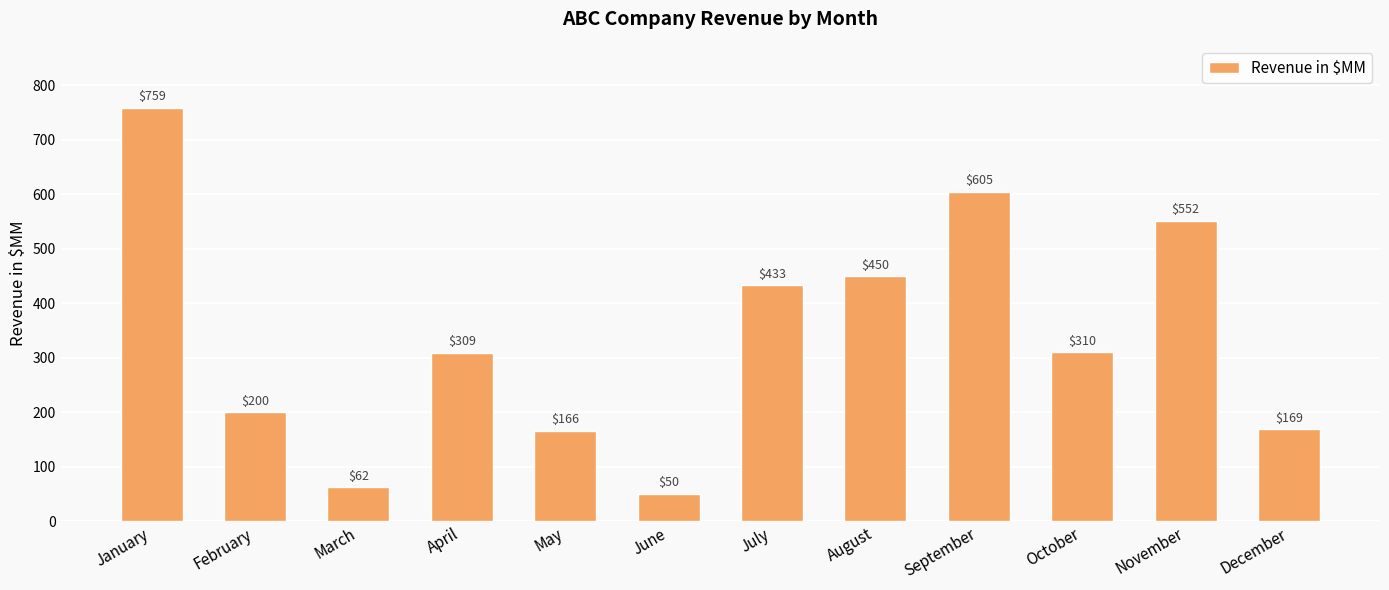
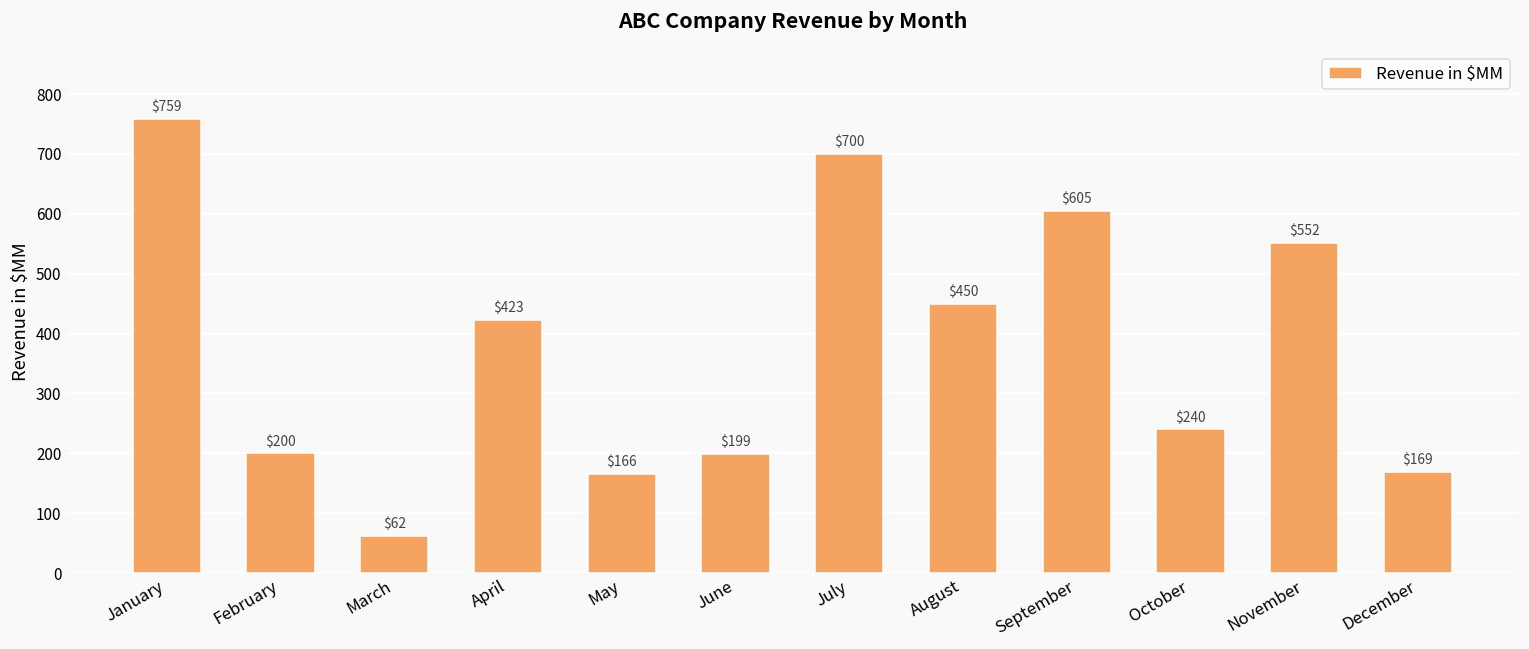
  {
    "January": "$759",
    "February": "$200",
    "March": "$62",
-   "April": "$309",
+   "April": "$423",
    "May": "$166",
-   "June": "$50",
-   "July": "$433",
+   "June": "$199",
+   "July": "$700",
    "August": "$450",
    "September": "$605",
-   "October": "$310",
+   "October": "$240",
    "November": "$552",
    "December": "$169"
  }
